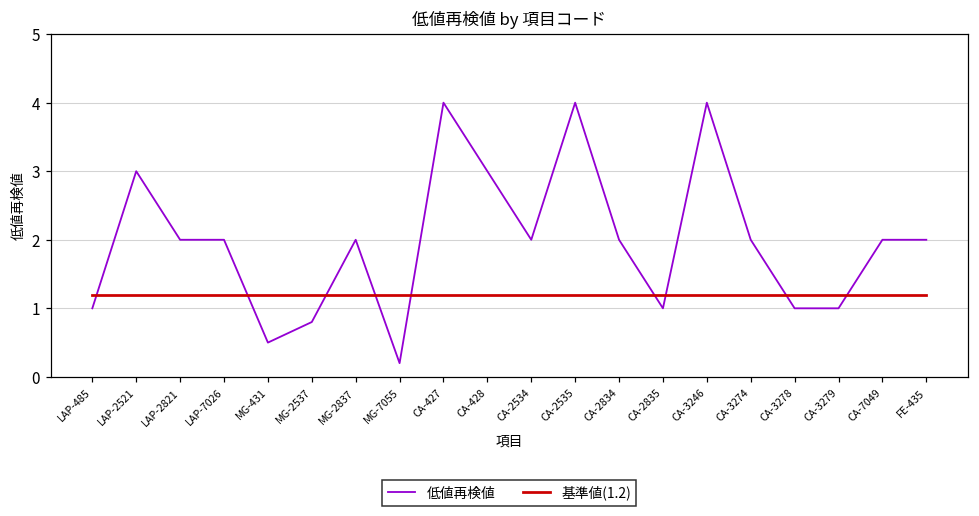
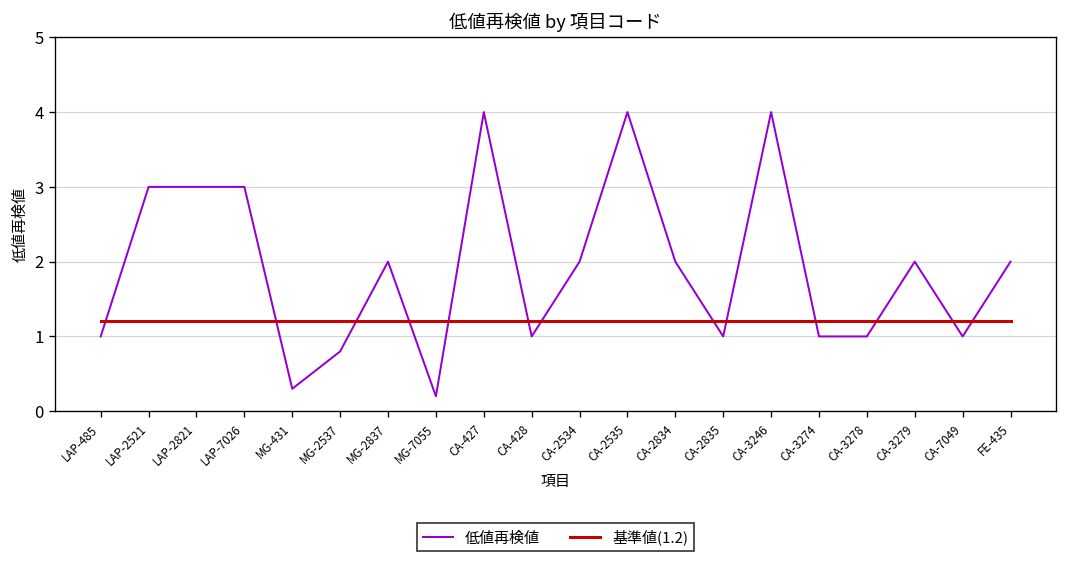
  {
    "低値再検値": {
      "LAP-485": 1.0,
      "LAP-2521": 3.0,
-     "LAP-2821": 2,
-     "LAP-7026": 2,
-     "MG-431": 0.5,
+     "LAP-2821": 3,
+     "LAP-7026": 3,
+     "MG-431": 0.3,
      "MG-2537": 0.8,
      "MG-2837": 2.0,
      "MG-7055": 0.2,
      "CA-427": 4.0,
-     "CA-428": 3,
+     "CA-428": 1,
      "CA-2534": 2.0,
      "CA-2535": 4.0,
      "CA-2834": 2.0,
      "CA-2835": 1.0,
      "CA-3246": 4.0,
-     "CA-3274": 2,
+     "CA-3274": 1,
      "CA-3278": 1.0,
-     "CA-3279": 1,
-     "CA-7049": 2,
+     "CA-3279": 2,
+     "CA-7049": 1,
      "FE-435": 2.0
    },
    "基準値(1.2)": {
      "LAP-485": 1.2,
      "LAP-2521": 1.2,
      "LAP-2821": 1.2,
      "LAP-7026": 1.2,
      "MG-431": 1.2,
      "MG-2537": 1.2,
      "MG-2837": 1.2,
      "MG-7055": 1.2,
      "CA-427": 1.2,
      "CA-428": 1.2,
      "CA-2534": 1.2,
      "CA-2535": 1.2,
      "CA-2834": 1.2,
      "CA-2835": 1.2,
      "CA-3246": 1.2,
      "CA-3274": 1.2,
      "CA-3278": 1.2,
      "CA-3279": 1.2,
      "CA-7049": 1.2,
      "FE-435": 1.2
    }
  }
